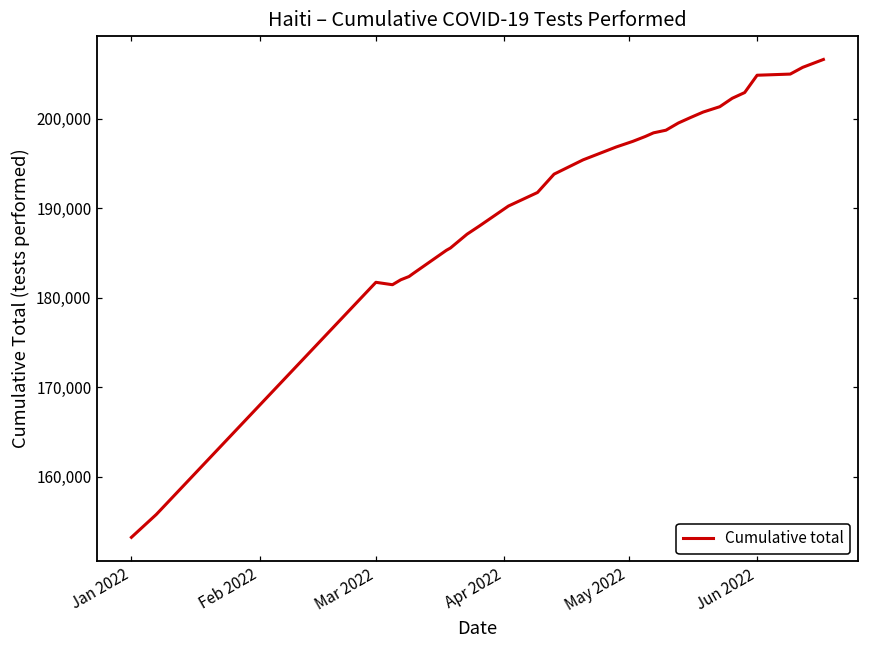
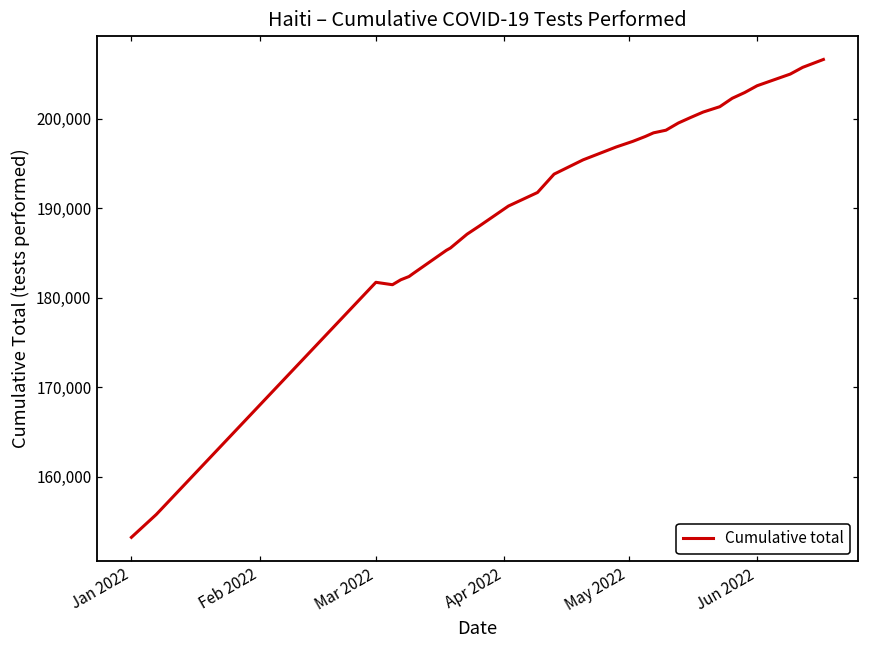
  {
    "Jan 2022": "153,000",
    "Mar 2022": "182,000",
-   "Jun 2022": "205,000"
+   "Jun 2022": "204,000"
  }
